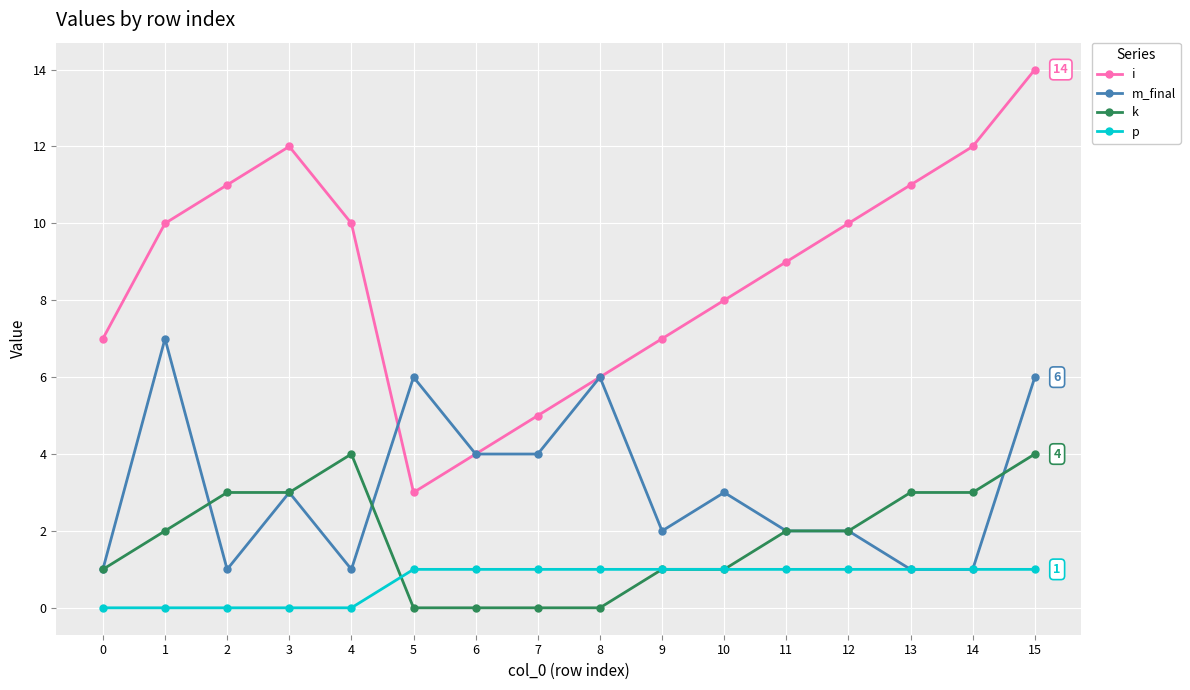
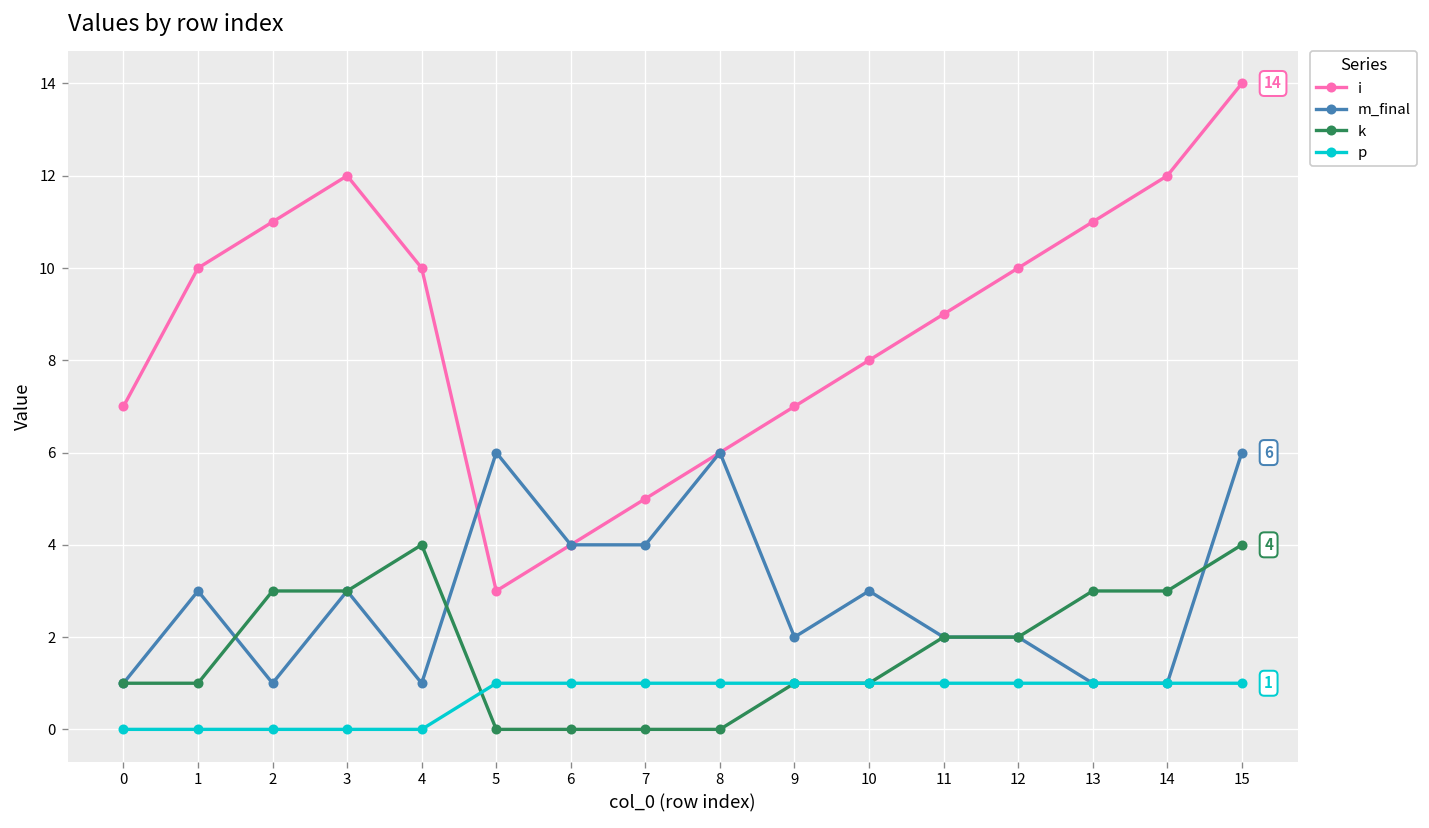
  {
    "i": {
      "0": 7,
      "1": 10,
      "2": 11,
      "3": 12,
      "4": 10,
      "5": 3,
      "7": 5,
      "9": 7,
      "10": 8,
      "11": 9,
      "12": 10,
      "13": 11,
      "14": 12
    },
    "m_final": {
-     "1": 7,
+     "1": 3,
      "2": 1,
      "4": 1,
      "5": 6,
      "7": 4,
      "9": 2,
      "10": 3
    },
    "k": {
-     "1": 2,
+     "1": 1,
      "2": 3,
      "4": 4,
      "5": 0,
      "6": 0,
      "7": 0,
      "8": 0,
      "13": 3,
      "14": 3
    },
    "p": {
      "0": 0,
      "1": 0,
      "2": 0,
      "3": 0,
      "4": 0,
      "5": 1,
      "6": 1,
      "7": 1,
      "8": 1,
      "11": 1,
      "12": 1
    }
  }
